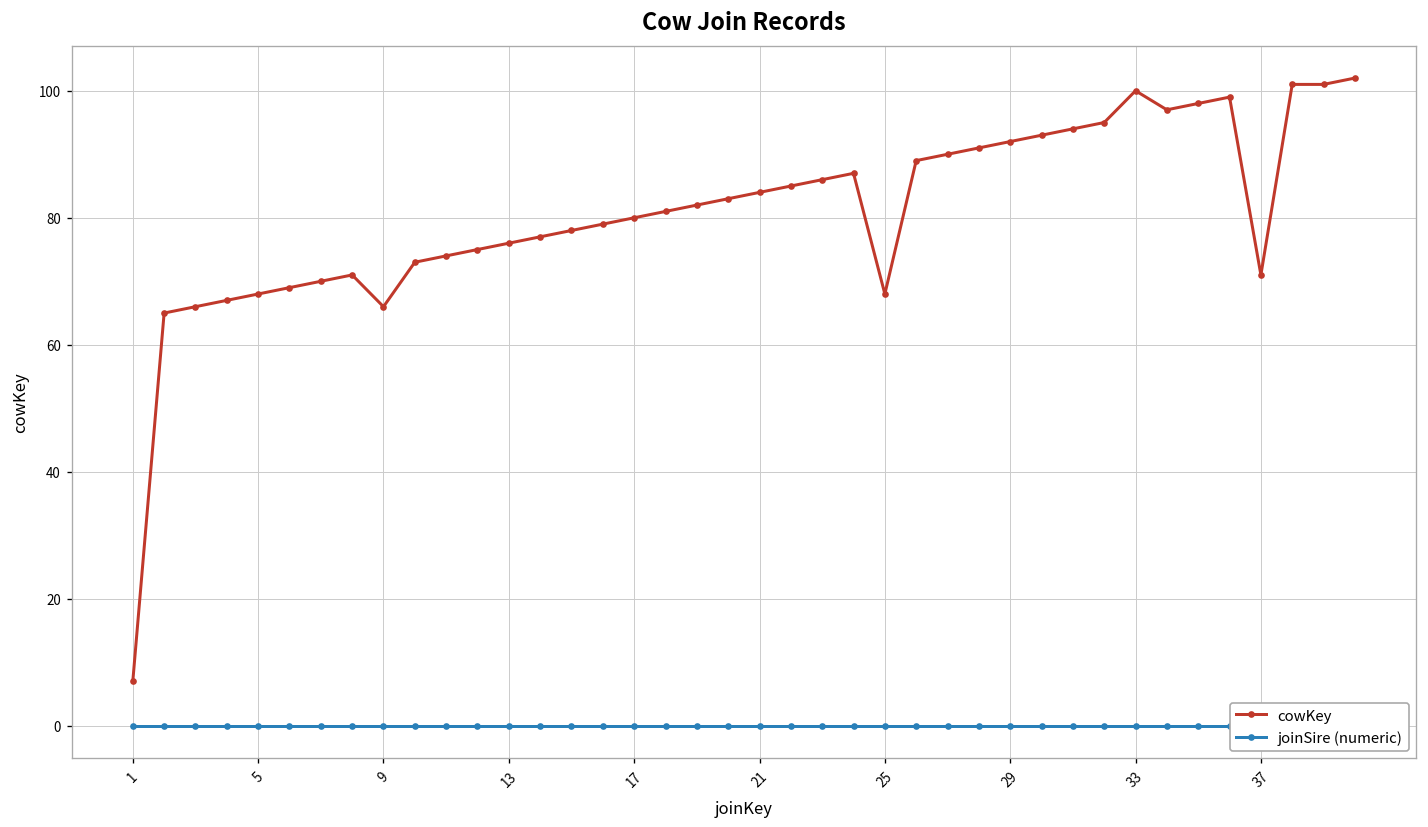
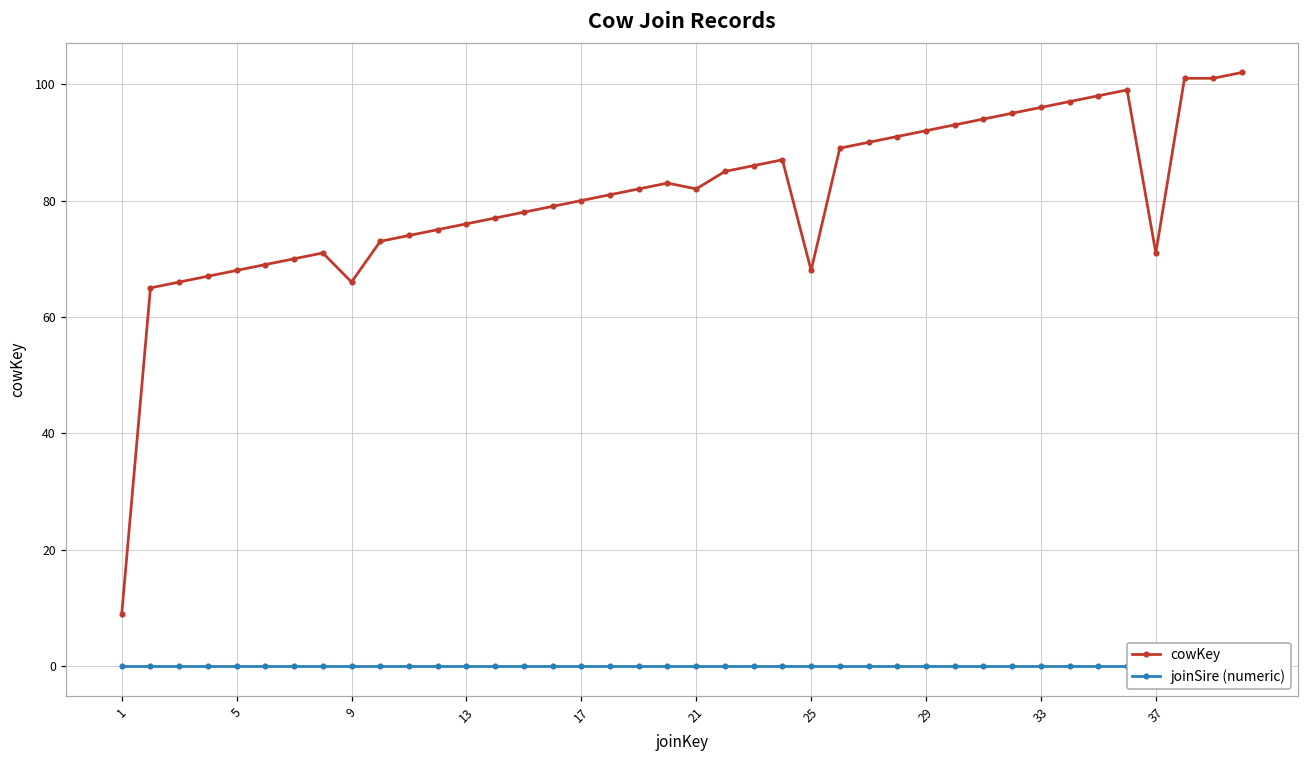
  {
    "cowKey": {
-     "1": 7,
+     "1": 9,
      "5": 68,
      "9": 66,
      "13": 76,
      "17": 80,
-     "21": 84,
+     "21": 82,
      "25": 68,
      "29": 92,
-     "33": 100,
+     "33": 96,
      "37": 71
    },
    "joinSire (numeric)": {
      "1": 0,
      "5": 0,
      "9": 0,
      "13": 0,
      "17": 0,
      "21": 0,
      "25": 0,
      "29": 0,
      "33": 0
    }
  }
